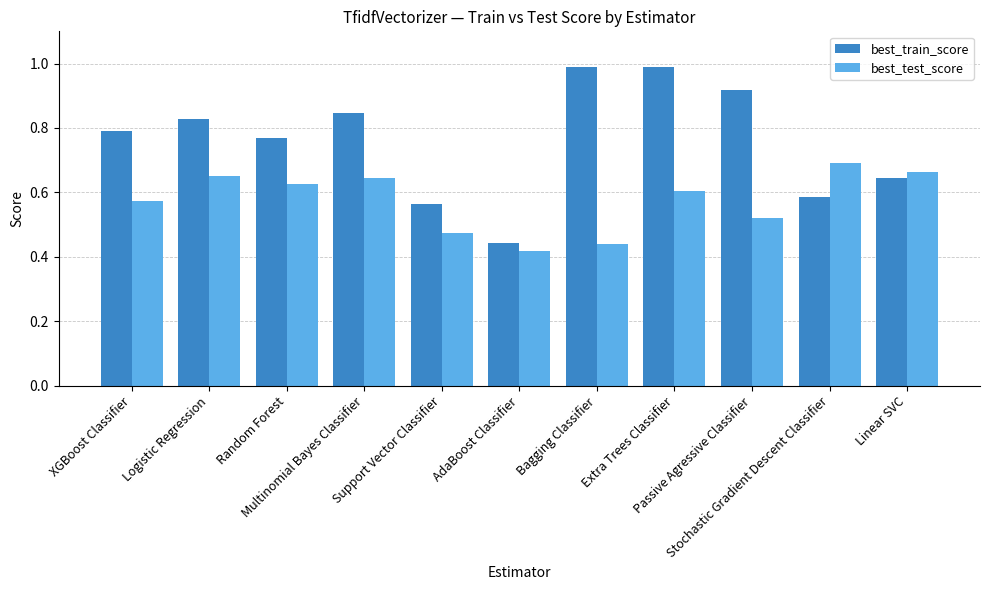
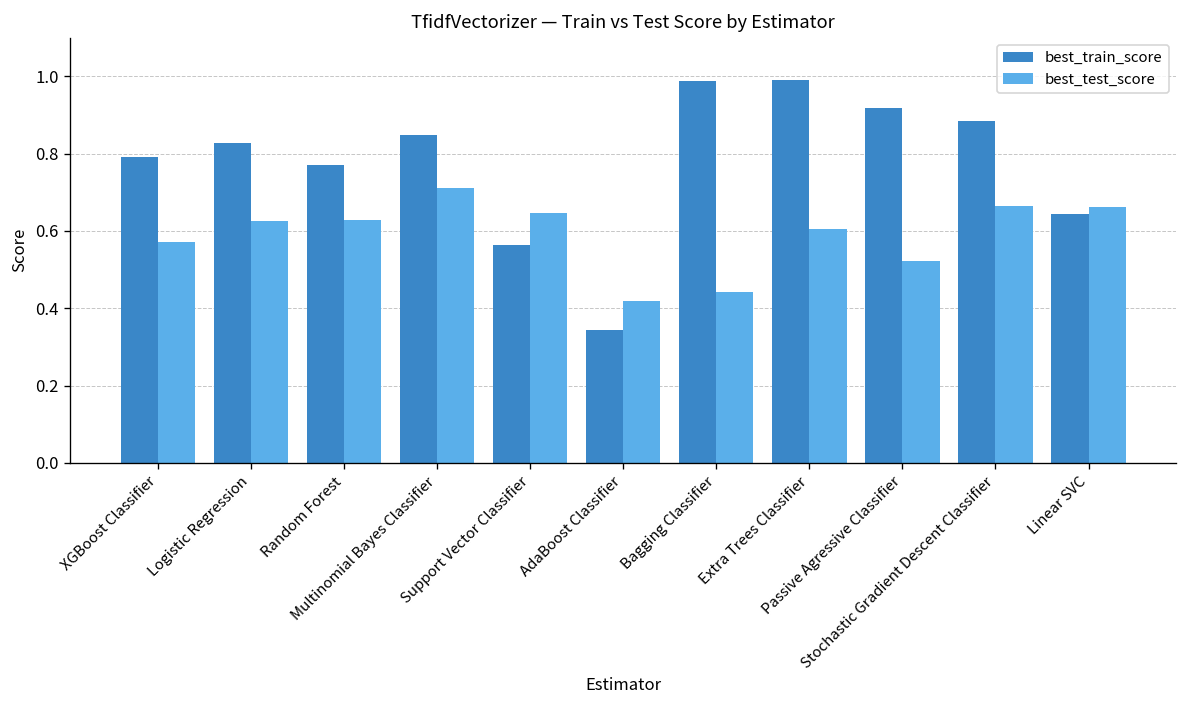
  {
    "best_train_score": {
      "XGBoost Classifier": 0.79,
      "Logistic Regression": 0.83,
      "Random Forest": 0.77,
      "Multinomial Bayes Classifier": 0.85,
      "Support Vector Classifier": 0.56,
-     "AdaBoost Classifier": 0.44,
+     "AdaBoost Classifier": 0.34,
      "Bagging Classifier": 0.99,
      "Extra Trees Classifier": 0.99,
      "Passive Agressive Classifier": 0.92,
-     "Stochastic Gradient Descent Classifier": 0.59,
+     "Stochastic Gradient Descent Classifier": 0.88,
      "Linear SVC": 0.64
    },
    "best_test_score": {
      "XGBoost Classifier": 0.57,
-     "Logistic Regression": 0.65,
+     "Logistic Regression": 0.63,
      "Random Forest": 0.63,
-     "Multinomial Bayes Classifier": 0.64,
-     "Support Vector Classifier": 0.47,
+     "Multinomial Bayes Classifier": 0.71,
+     "Support Vector Classifier": 0.65,
      "AdaBoost Classifier": 0.42,
      "Bagging Classifier": 0.44,
      "Extra Trees Classifier": 0.60,
      "Passive Agressive Classifier": 0.52,
-     "Stochastic Gradient Descent Classifier": 0.69,
+     "Stochastic Gradient Descent Classifier": 0.66,
      "Linear SVC": 0.66
    }
  }
